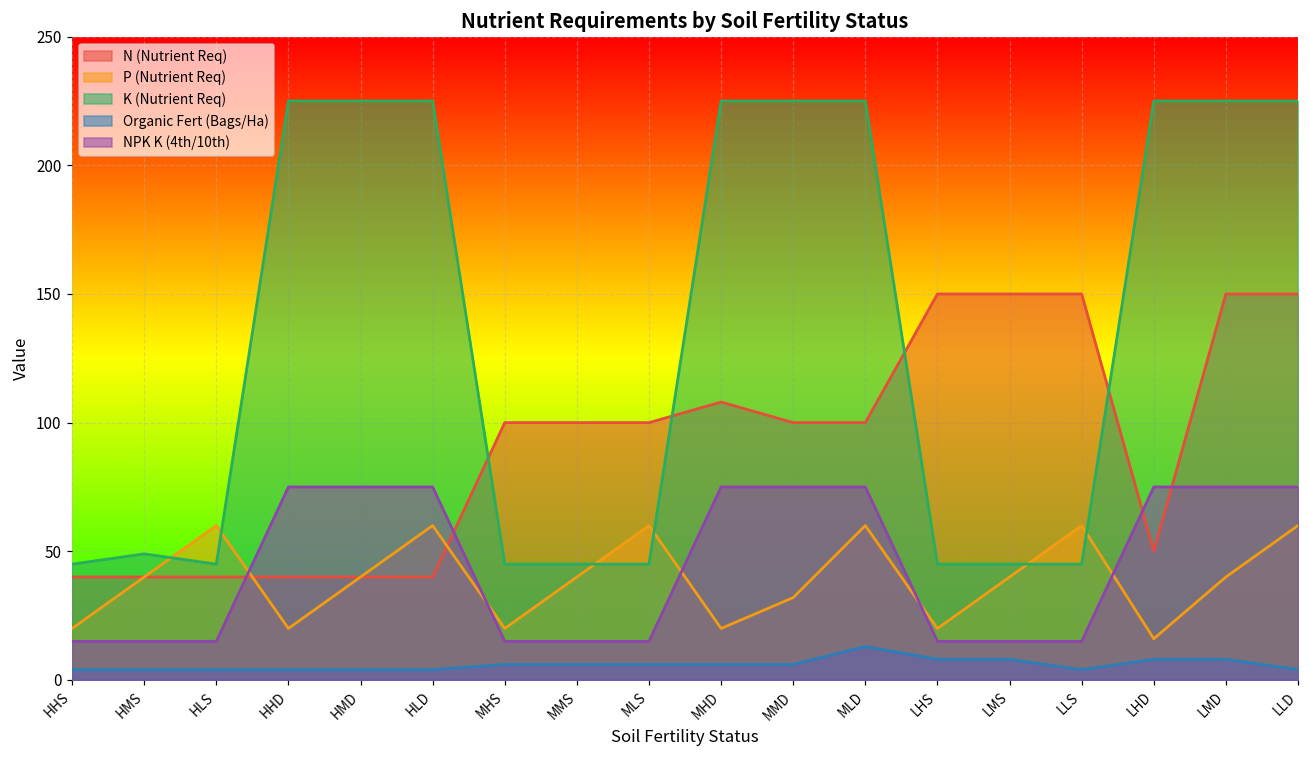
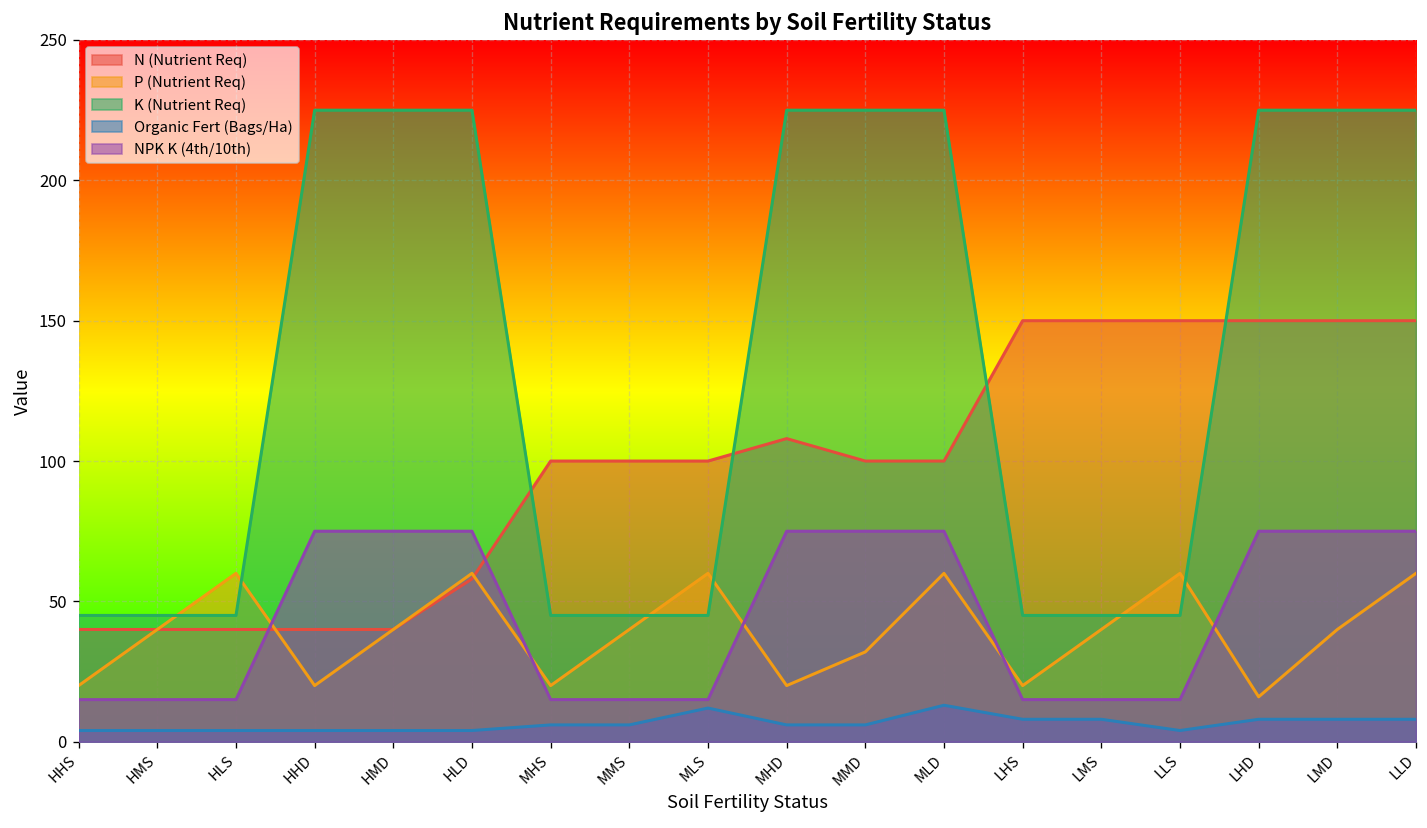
  {
    "N (Nutrient Req)": {
      "HHS": 40,
      "HLS": 40,
      "HHD": 40,
-     "HLD": 40,
+     "HLD": 58,
      "MHS": 100,
      "MMS": 100,
      "MLS": 100,
      "MHD": 108,
      "MMD": 100,
      "MLD": 100,
      "LHS": 150,
      "LMS": 150,
      "LLS": 150,
-     "LHD": 50,
+     "LHD": 150,
      "LMD": 150,
      "LLD": 150
    },
    "P (Nutrient Req)": {
      "HHS": 20,
      "HLS": 60,
      "HHD": 20,
      "HLD": 60,
      "MHS": 20,
      "MMS": 40,
      "MLS": 60,
      "MHD": 20,
      "MMD": 32,
      "MLD": 60,
      "LHS": 20,
      "LMS": 40,
      "LLS": 60,
      "LHD": 16,
      "LMD": 40,
      "LLD": 60
    },
    "K (Nutrient Req)": {
      "HHS": 45,
-     "HMS": 49,
+     "HMS": 45,
      "HLS": 45,
      "HHD": 225,
      "HMD": 225,
      "HLD": 225,
      "MHS": 45,
      "MMS": 45,
      "MLS": 45,
      "MHD": 225,
      "MMD": 225,
      "MLD": 225,
      "LHS": 45,
      "LMS": 45,
      "LLS": 45,
      "LHD": 225,
      "LMD": 225,
      "LLD": 225
    },
    "Organic Fert (Bags/Ha)": {
      "HHS": 4,
      "HMS": 4,
      "HLS": 4,
      "HHD": 4,
      "HMD": 4,
      "HLD": 4,
      "MHS": 6,
      "MMS": 6,
-     "MLS": 6,
+     "MLS": 12,
      "MHD": 6,
      "MMD": 6,
      "MLD": 13,
      "LHS": 8,
      "LMS": 8,
      "LLS": 4,
      "LHD": 8,
      "LMD": 8,
-     "LLD": 4
+     "LLD": 8
    },
    "NPK K (4th/10th)": {
      "HHS": 15,
      "HMS": 15,
      "HLS": 15,
      "HHD": 75,
      "HMD": 75,
      "HLD": 75,
      "MHS": 15,
      "MMS": 15,
      "MLS": 15,
      "MHD": 75,
      "MMD": 75,
      "MLD": 75,
      "LHS": 15,
      "LMS": 15,
      "LLS": 15,
      "LHD": 75,
      "LMD": 75,
      "LLD": 75
    }
  }
